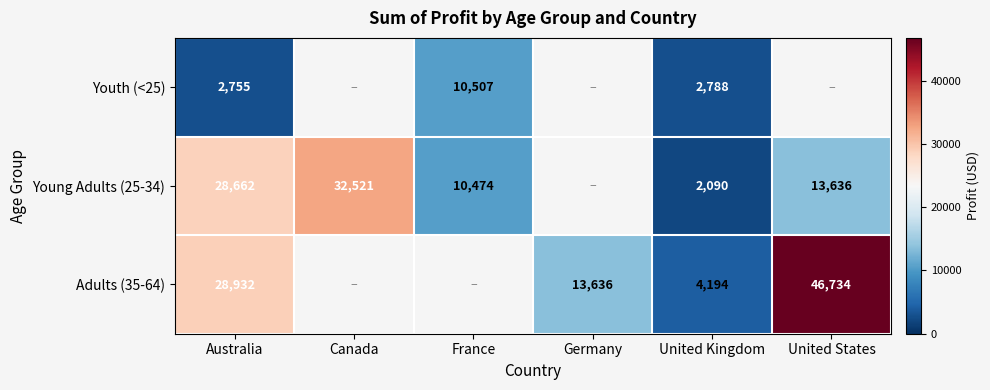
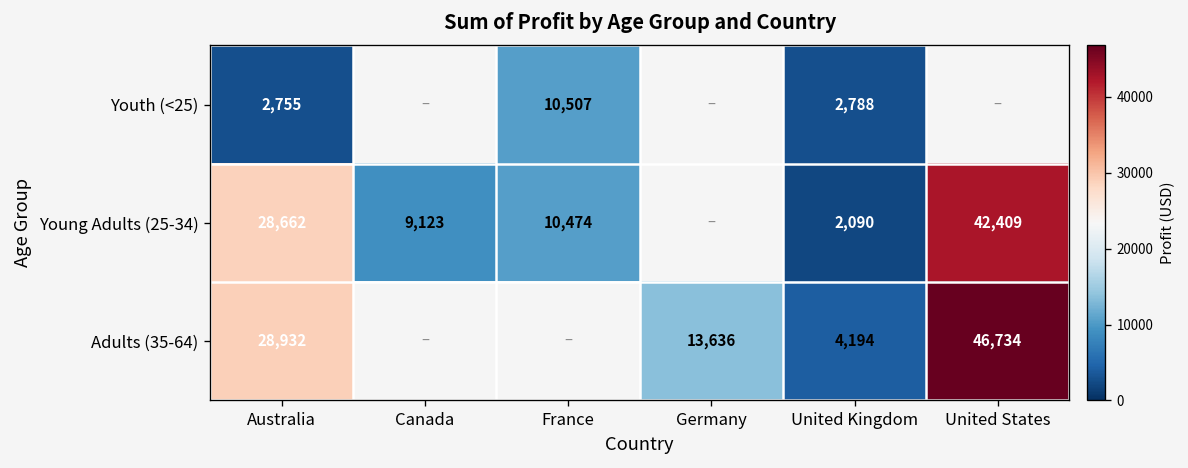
  {
    "Youth (<25)": {
      "Australia": "2,755",
      "France": "10,507",
      "United Kingdom": "2,788"
    },
    "Young Adults (25-34)": {
      "Australia": "28,662",
-     "Canada": "32,521",
+     "Canada": "9,123",
      "France": "10,474",
      "United Kingdom": "2,090",
-     "United States": "13,636"
+     "United States": "42,409"
    },
    "Adults (35-64)": {
      "Australia": "28,932",
      "Germany": "13,636",
      "United Kingdom": "4,194",
      "United States": "46,734"
    }
  }
